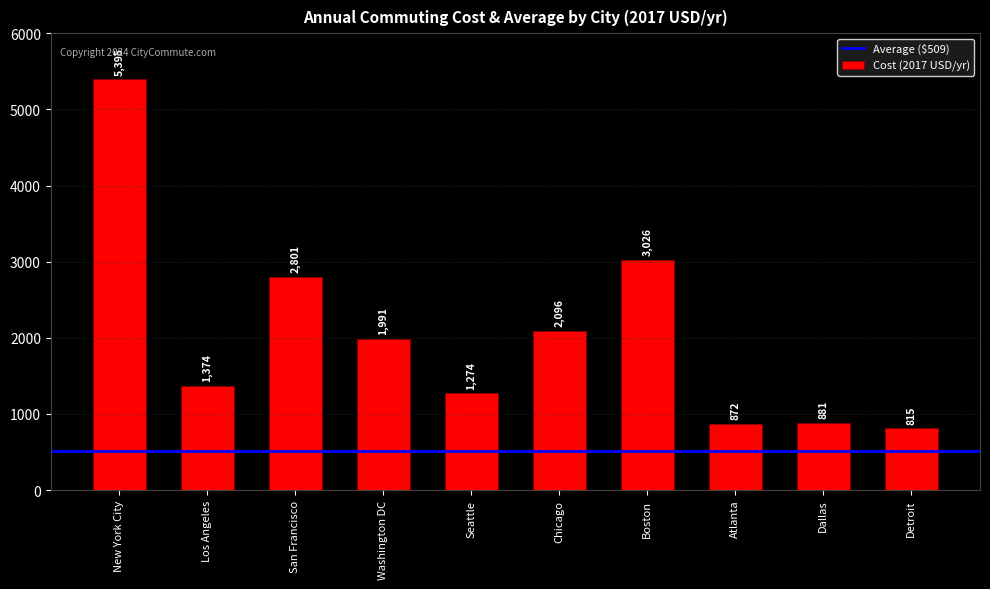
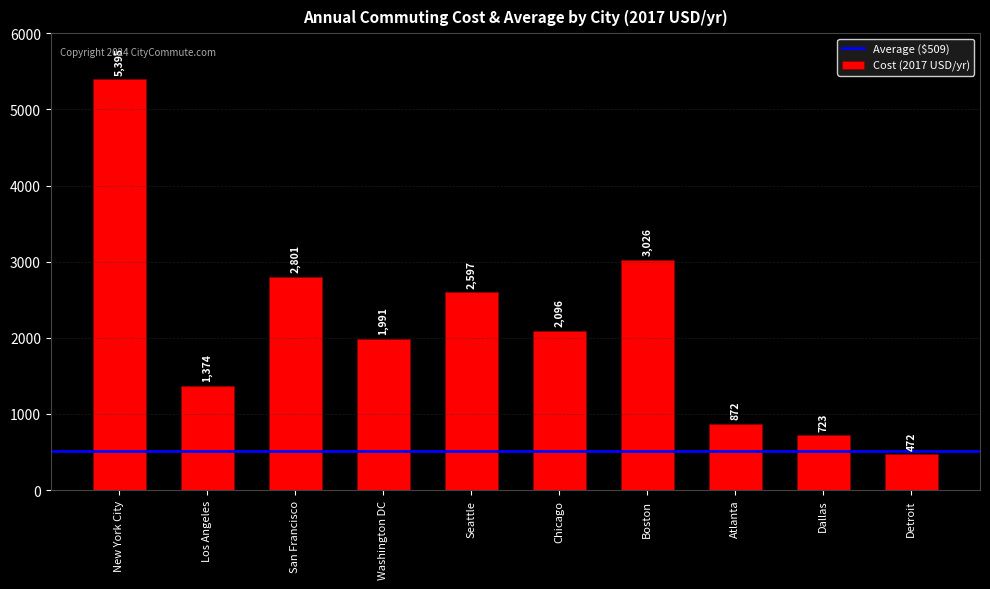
  {
    "Los Angeles": "1,374",
    "San Francisco": "2,801",
    "Washington DC": "1,991",
-   "Seattle": "1,274",
+   "Seattle": "2,597",
    "Chicago": "2,096",
    "Boston": "3,026",
    "Atlanta": "872",
-   "Dallas": "881",
-   "Detroit": "815"
+   "Dallas": "723",
+   "Detroit": "472"
  }
